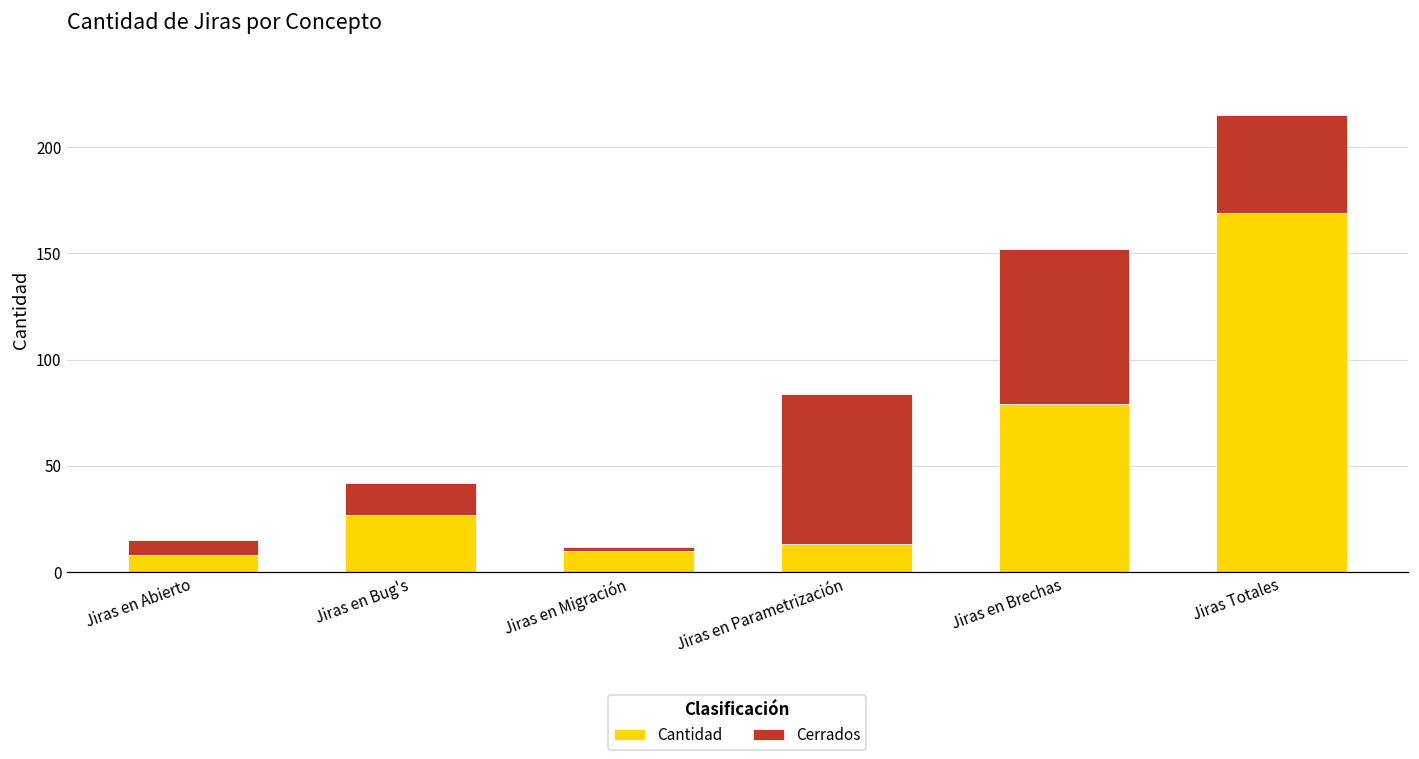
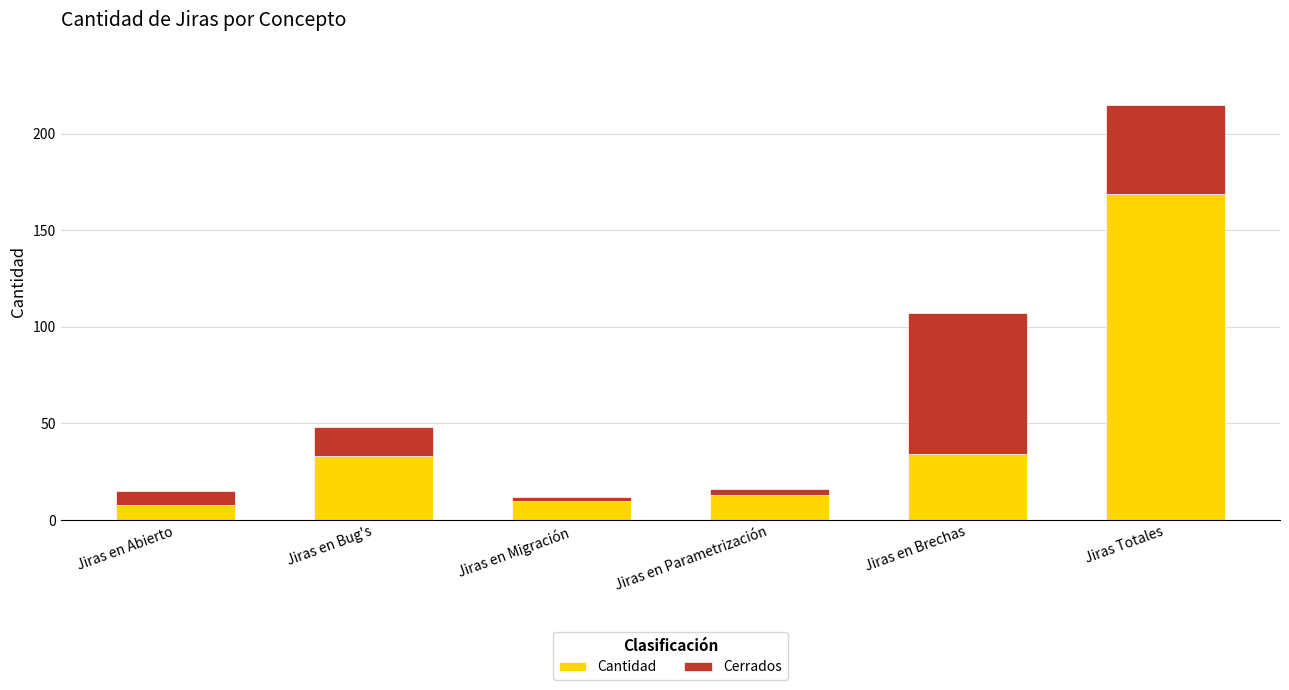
  {
    "Cantidad": {
      "Jiras en Abierto": 8,
-     "Jiras en Bug's": 27,
+     "Jiras en Bug's": 33,
      "Jiras en Migración": 10,
      "Jiras en Parametrización": 13,
-     "Jiras en Brechas": 79,
+     "Jiras en Brechas": 34,
      "Jiras Totales": 169
    },
    "Cerrados": {
      "Jiras en Abierto": 7,
      "Jiras en Bug's": 15,
      "Jiras en Migración": 2,
-     "Jiras en Parametrización": 71,
+     "Jiras en Parametrización": 3,
      "Jiras en Brechas": 73,
      "Jiras Totales": 46
    }
  }
